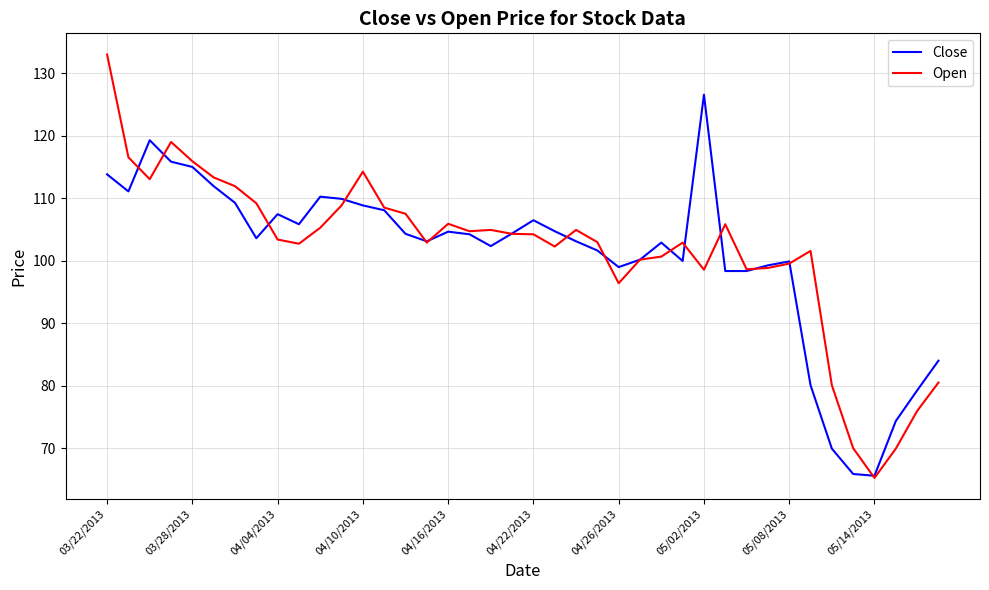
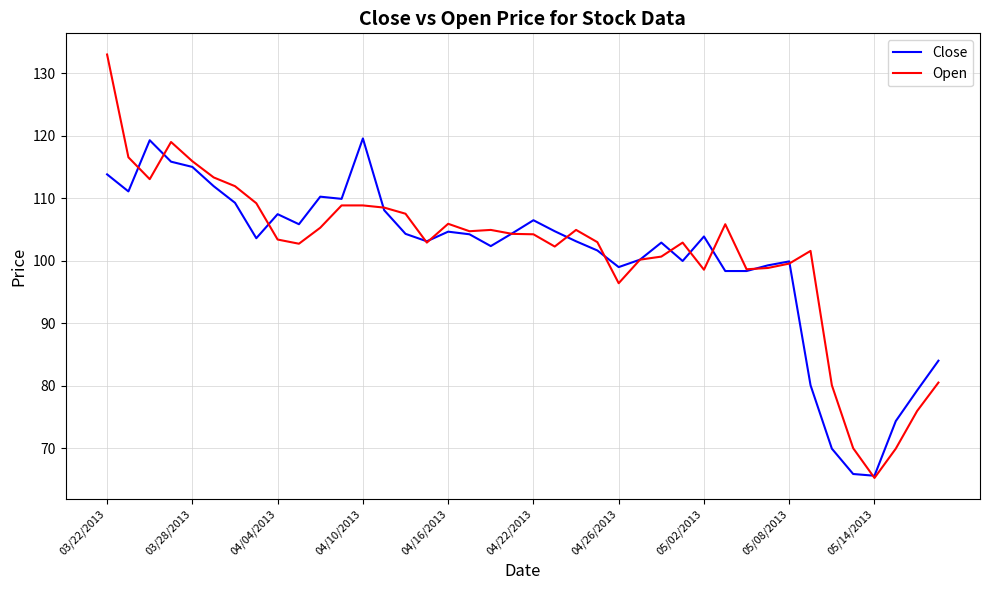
  {
    "Close": {
      "03/22/2013": 114,
      "03/28/2013": 115,
      "04/04/2013": 107,
-     "04/10/2013": 109,
+     "04/10/2013": 120,
      "04/16/2013": 105,
      "04/22/2013": 106,
      "04/26/2013": 99,
-     "05/02/2013": 127
+     "05/02/2013": 104
    },
    "Open": {
      "03/22/2013": 133,
      "03/28/2013": 116,
      "04/04/2013": 103,
-     "04/10/2013": 114,
+     "04/10/2013": 109,
      "04/16/2013": 106,
      "04/22/2013": 104,
      "04/26/2013": 96,
      "05/02/2013": 99
    }
  }
